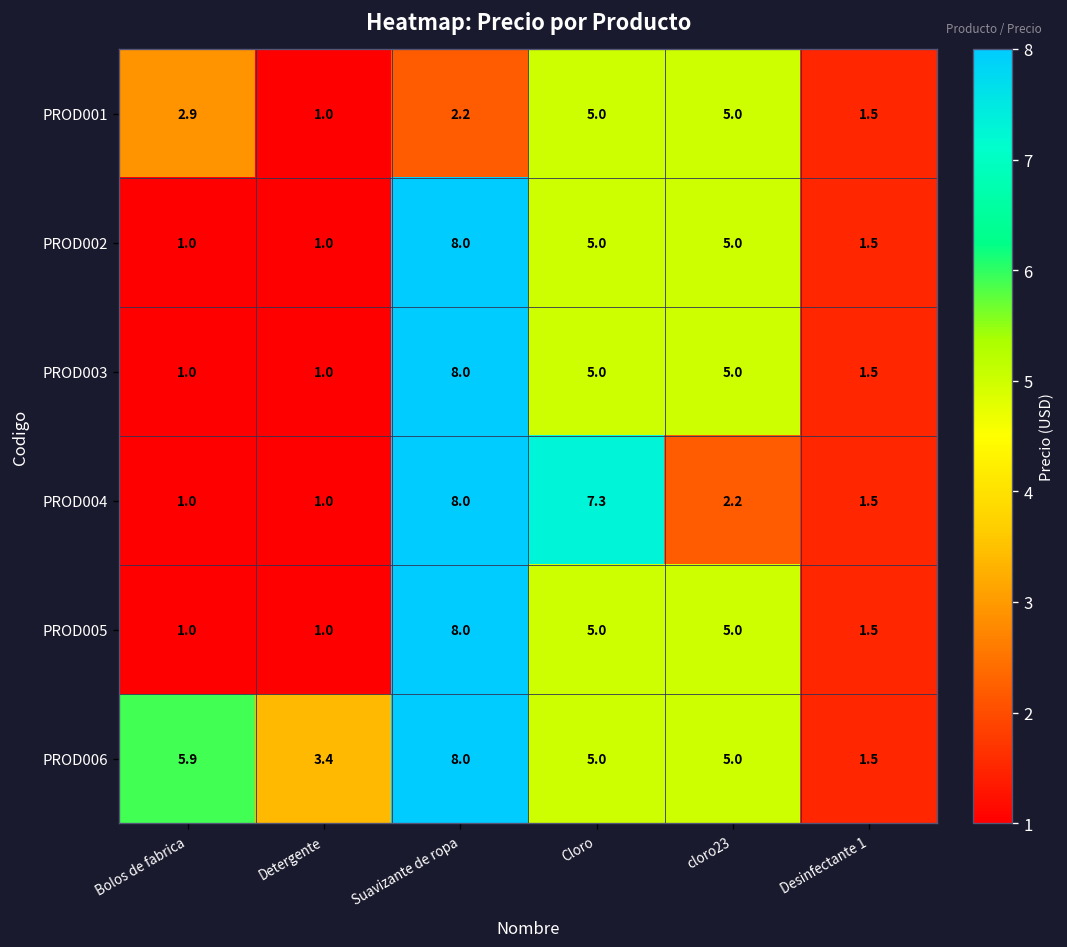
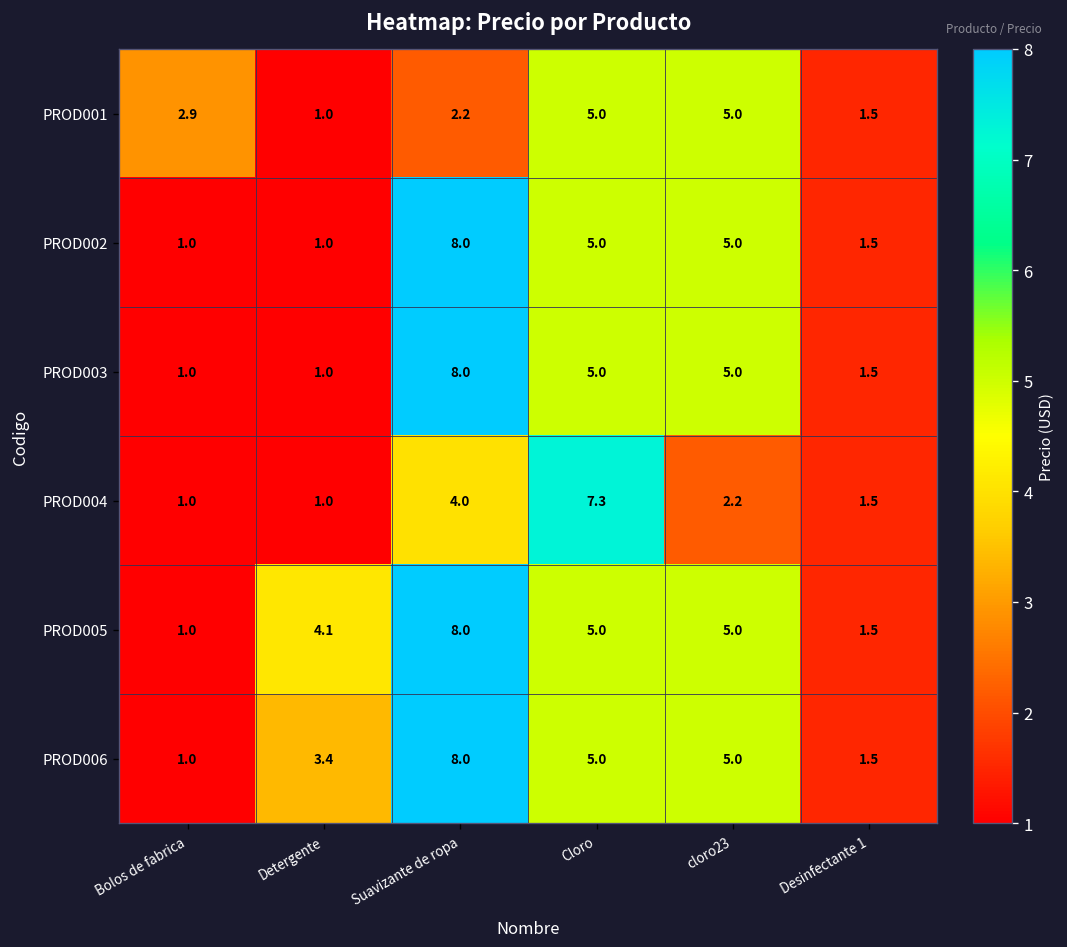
  {
    "PROD001": {
      "Bolos de fabrica": 2.9,
      "Detergente": 1.0,
      "Suavizante de ropa": 2.2,
      "Cloro": 5.0,
      "cloro23": 5.0,
      "Desinfectante 1": 1.5
    },
    "PROD002": {
      "Bolos de fabrica": 1.0,
      "Detergente": 1.0,
      "Suavizante de ropa": 8.0,
      "Cloro": 5.0,
      "cloro23": 5.0,
      "Desinfectante 1": 1.5
    },
    "PROD003": {
      "Bolos de fabrica": 1.0,
      "Detergente": 1.0,
      "Suavizante de ropa": 8.0,
      "Cloro": 5.0,
      "cloro23": 5.0,
      "Desinfectante 1": 1.5
    },
    "PROD004": {
      "Bolos de fabrica": 1.0,
      "Detergente": 1.0,
-     "Suavizante de ropa": 8.0,
+     "Suavizante de ropa": 4.0,
      "Cloro": 7.3,
      "cloro23": 2.2,
      "Desinfectante 1": 1.5
    },
    "PROD005": {
      "Bolos de fabrica": 1.0,
-     "Detergente": 1.0,
+     "Detergente": 4.1,
      "Suavizante de ropa": 8.0,
      "Cloro": 5.0,
      "cloro23": 5.0,
      "Desinfectante 1": 1.5
    },
    "PROD006": {
-     "Bolos de fabrica": 5.9,
+     "Bolos de fabrica": 1.0,
      "Detergente": 3.4,
      "Suavizante de ropa": 8.0,
      "Cloro": 5.0,
      "cloro23": 5.0,
      "Desinfectante 1": 1.5
    }
  }
